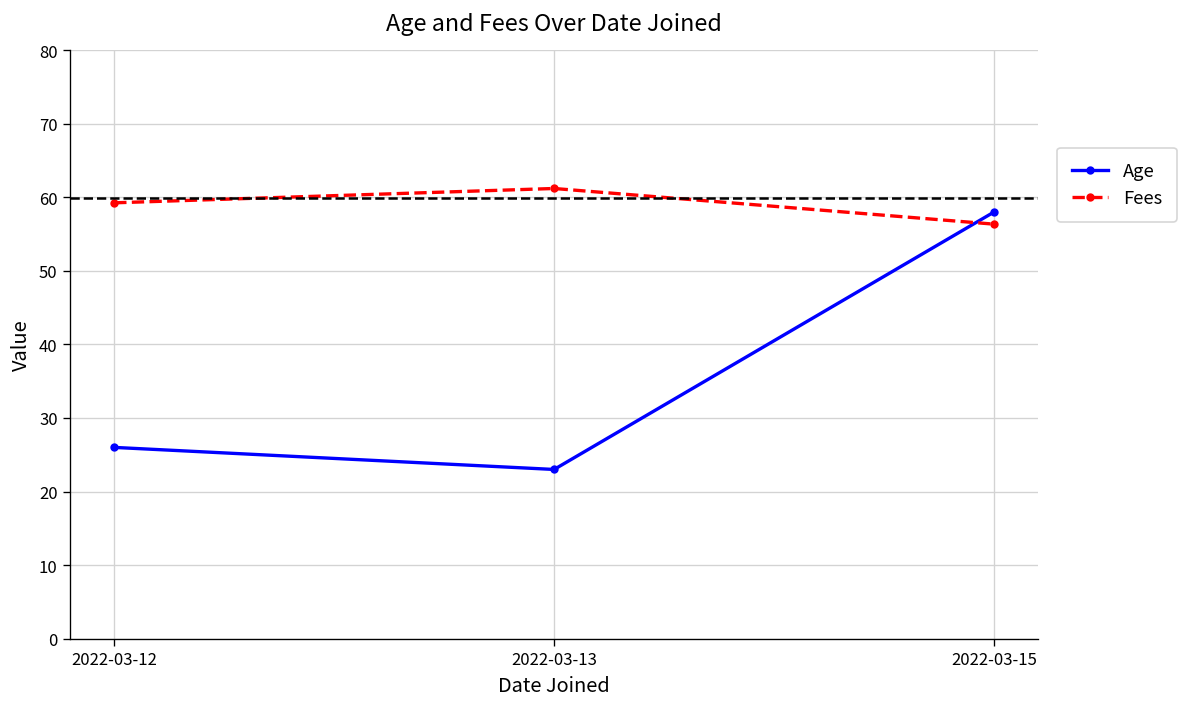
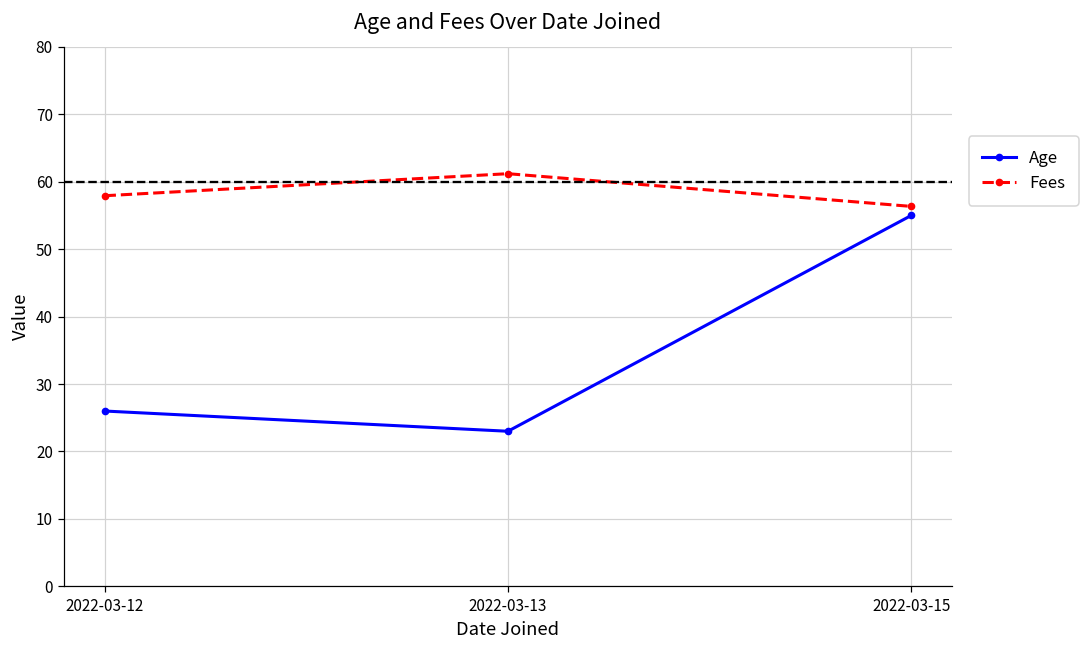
  {
    "Age": {
      "2022-03-12": 26,
      "2022-03-13": 23,
-     "2022-03-15": 58
+     "2022-03-15": 55
    },
    "Fees": {
-     "2022-03-12": 59,
+     "2022-03-12": 58,
      "2022-03-13": 61,
      "2022-03-15": 56
    }
  }
